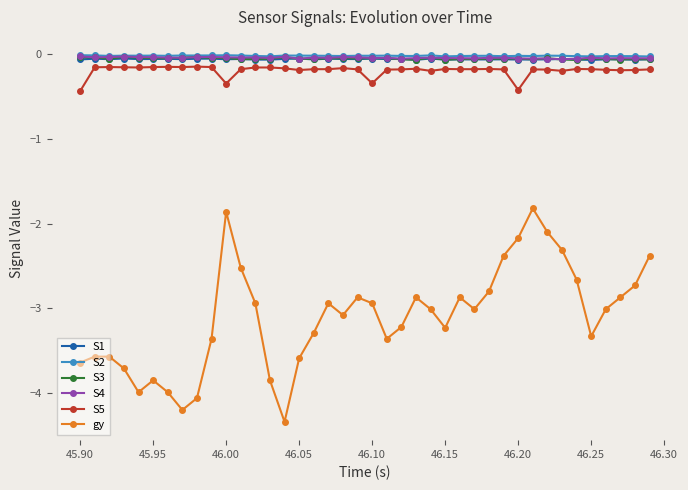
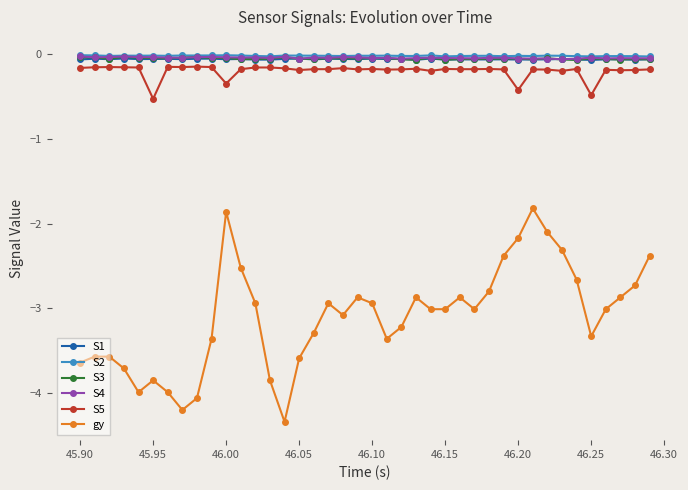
  {
    "S2": {
      "46.05": 0.0,
      "46.20": 0.0
    },
    "S5": {
-     "45.90": -0.4,
-     "45.95": -0.2,
+     "45.90": -0.2,
+     "45.95": -0.5,
      "46.00": -0.3,
      "46.05": -0.2,
-     "46.10": -0.3,
+     "46.10": -0.2,
      "46.15": -0.2,
      "46.20": -0.4,
-     "46.25": -0.2
+     "46.25": -0.5
    },
    "gy": {
      "45.95": -3.9,
      "46.00": -1.9,
      "46.05": -3.6,
      "46.10": -2.9,
-     "46.15": -3.2,
+     "46.15": -3.0,
      "46.20": -2.2,
      "46.25": -3.3
    }
  }
